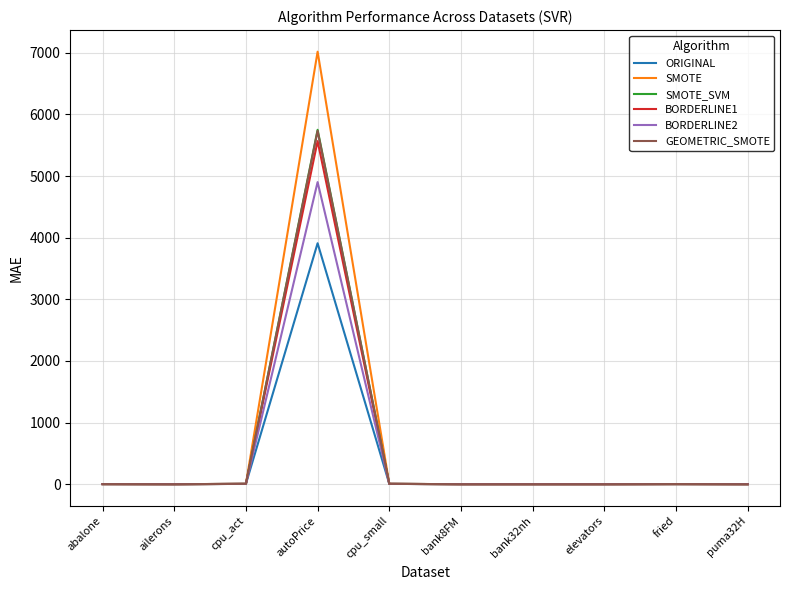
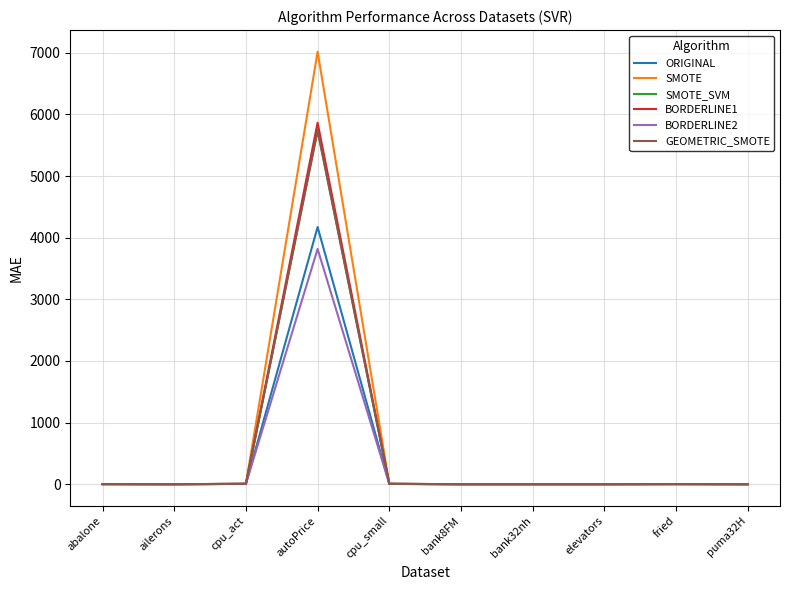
  {
    "ORIGINAL": {
-     "autoPrice": 3900
+     "autoPrice": 4200
    },
    "SMOTE": {
      "autoPrice": 7000
    },
    "BORDERLINE1": {
-     "autoPrice": 5600
+     "autoPrice": 5900
    },
    "BORDERLINE2": {
-     "autoPrice": 4900
+     "autoPrice": 3800
    }
  }
